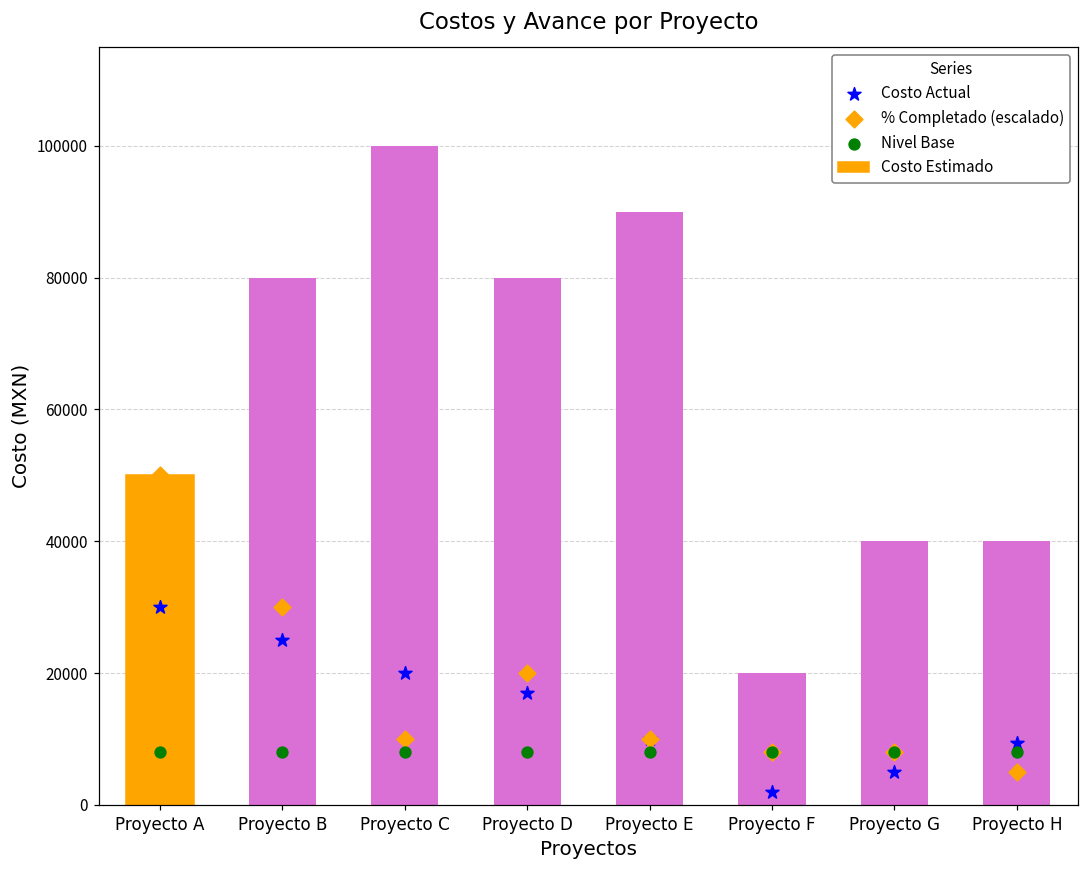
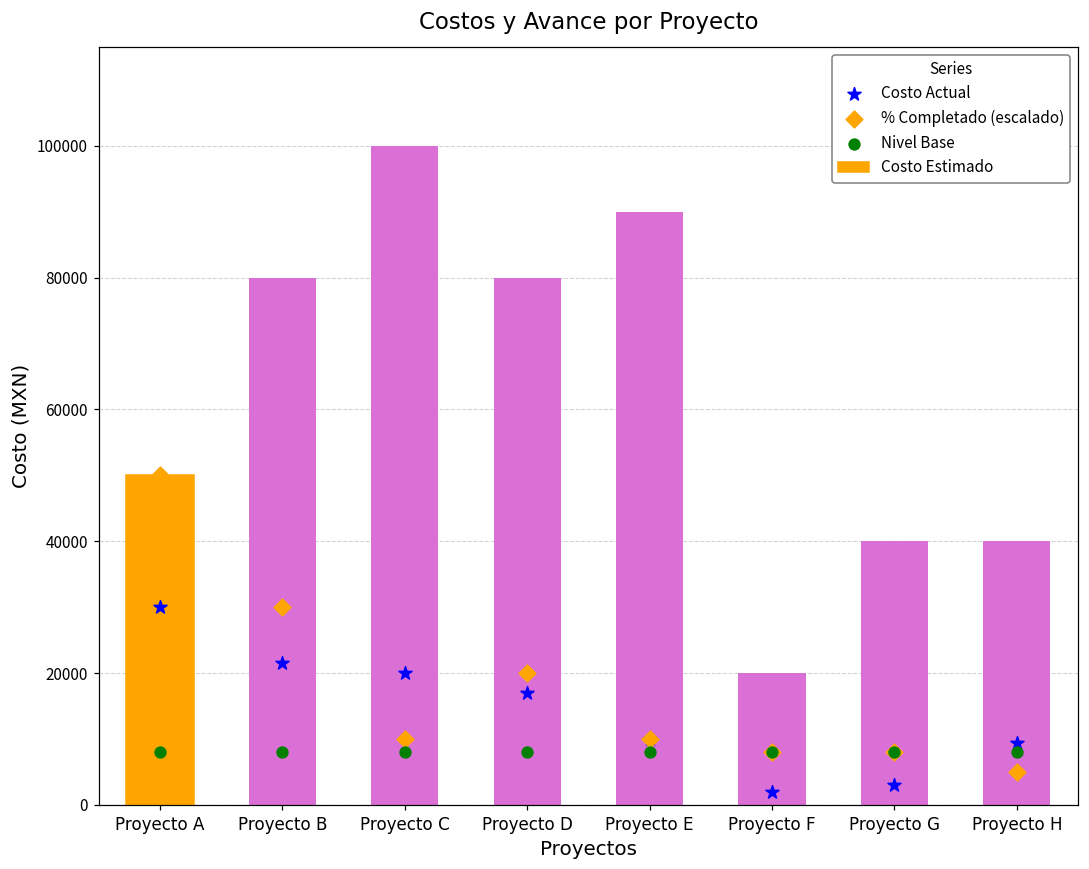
  {
    "Costo Actual": {
-     "Proyecto B": 25000,
-     "Proyecto G": 5000
+     "Proyecto B": 22000,
+     "Proyecto G": 3000
    }
  }
